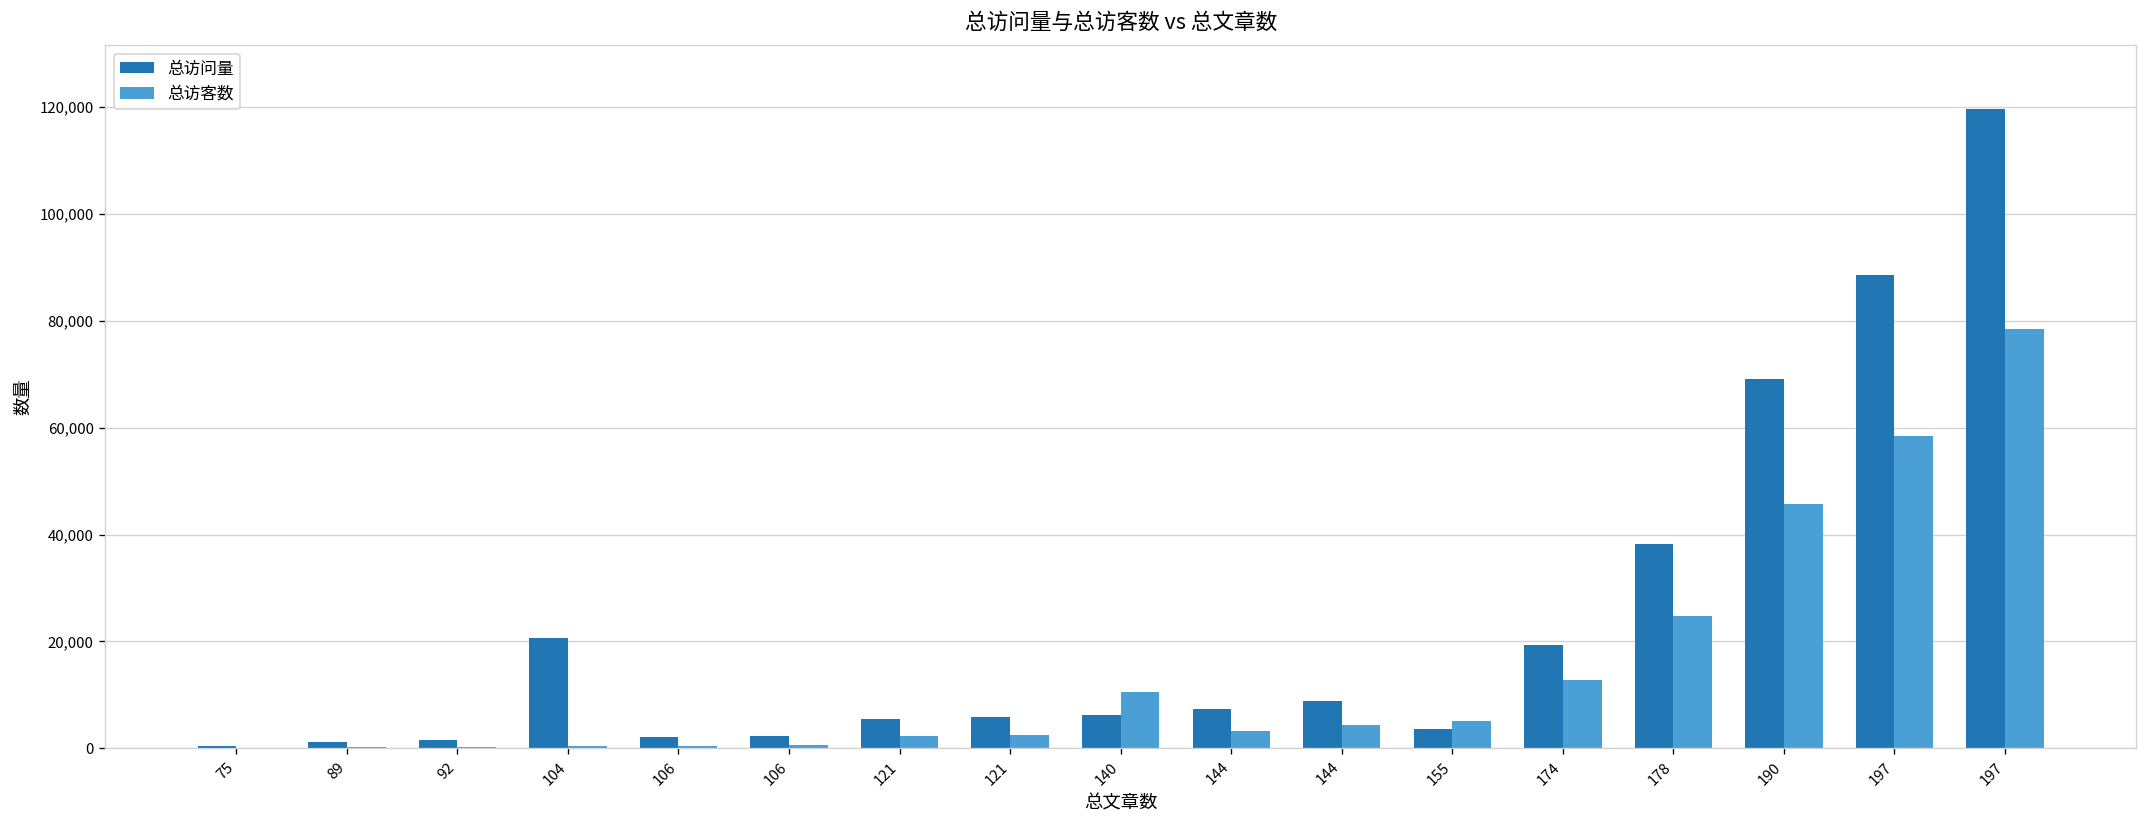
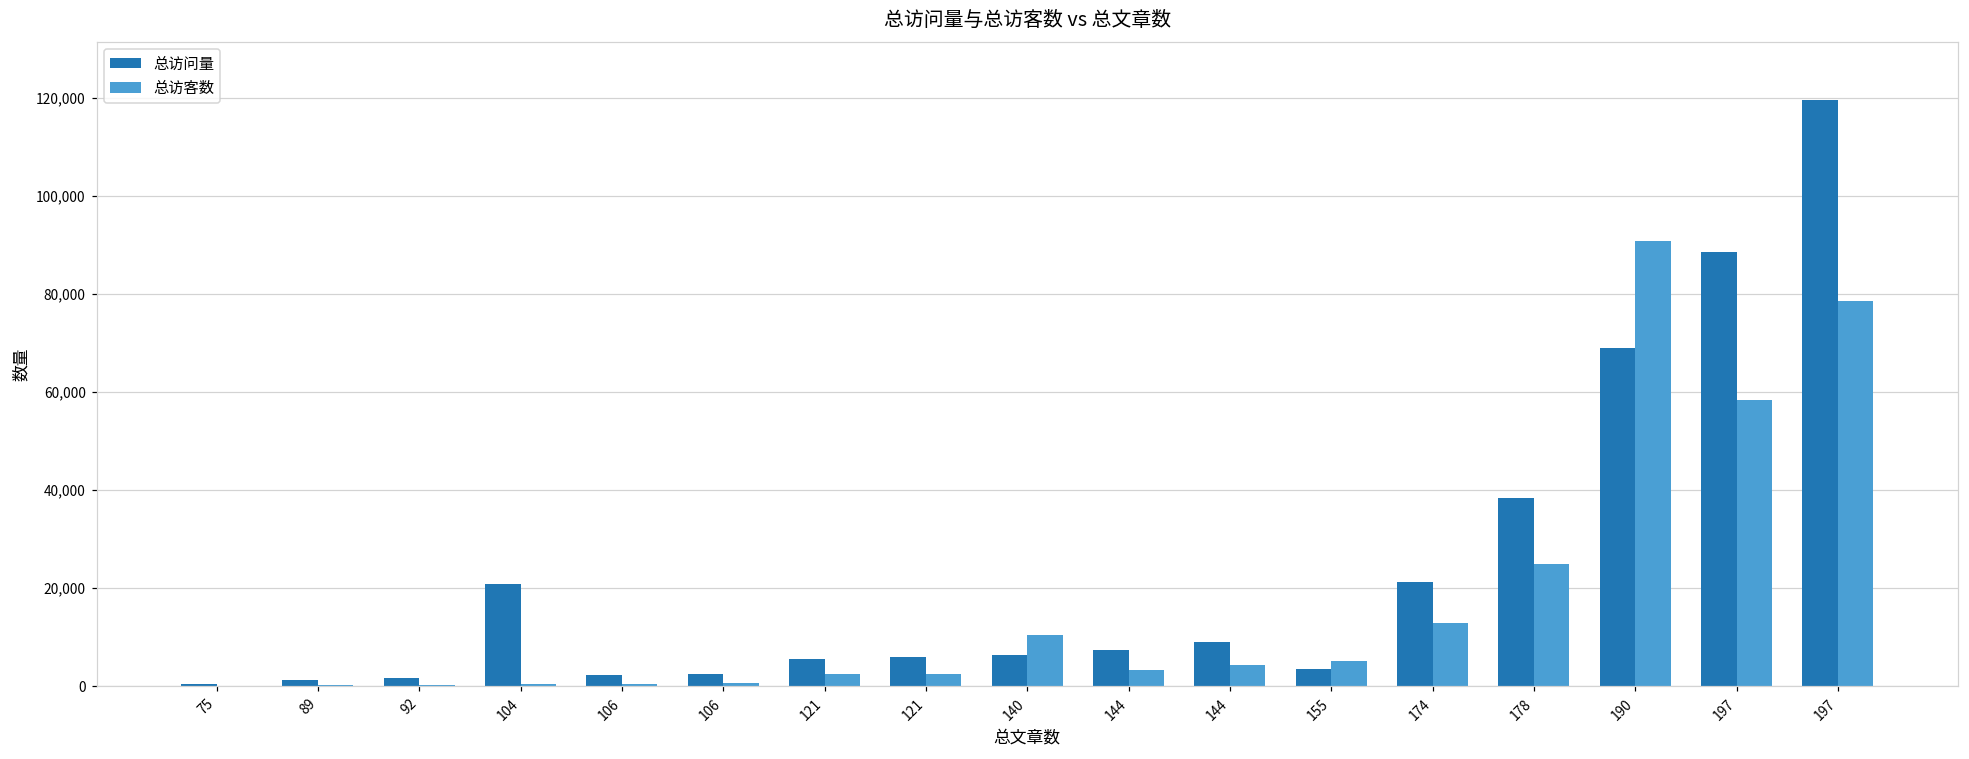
  {
    "总访问量": {
      "89": "1,000",
      "92": "2,000",
      "104": "21,000",
      "140": "6,000",
      "155": "4,000",
-     "174": "19,000",
+     "174": "21,000",
      "178": "38,000",
      "190": "69,000"
    },
    "总访客数": {
      "140": "10,000",
      "155": "5,000",
      "174": "13,000",
      "178": "25,000",
-     "190": "46,000"
+     "190": "91,000"
    }
  }
